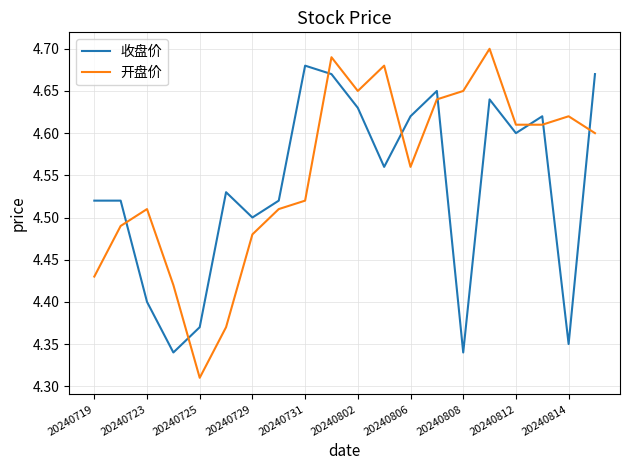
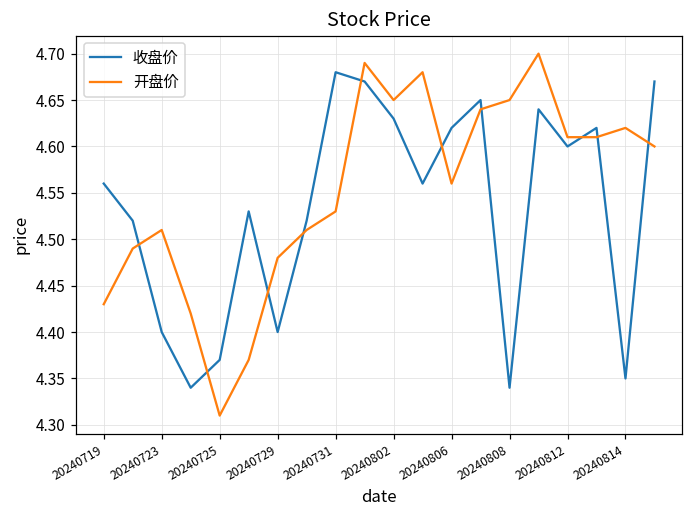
  {
    "收盘价": {
-     "20240719": 4.52,
+     "20240719": 4.56,
      "20240723": 4.40,
      "20240725": 4.37,
-     "20240729": 4.5,
+     "20240729": 4.4,
      "20240731": 4.68,
      "20240802": 4.63,
      "20240806": 4.62,
      "20240808": 4.34,
      "20240812": 4.60,
      "20240814": 4.35
    },
    "开盘价": {
      "20240719": 4.43,
      "20240723": 4.51,
      "20240725": 4.31,
      "20240729": 4.48,
-     "20240731": 4.52,
+     "20240731": 4.53,
      "20240802": 4.65,
      "20240806": 4.56,
      "20240808": 4.65,
      "20240812": 4.61,
      "20240814": 4.62
    }
  }
